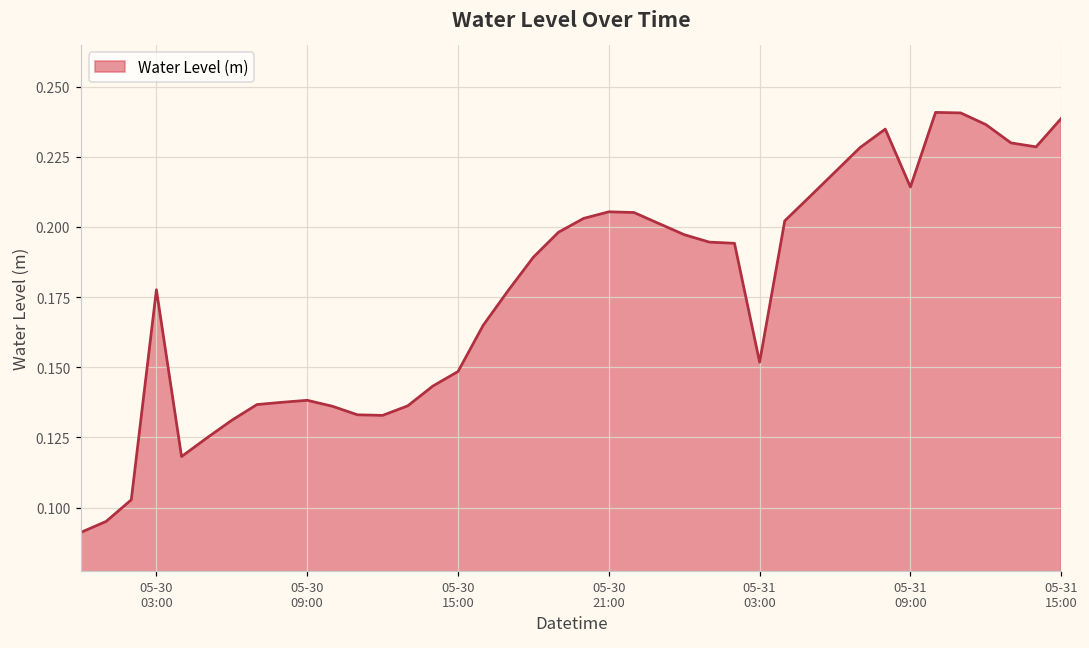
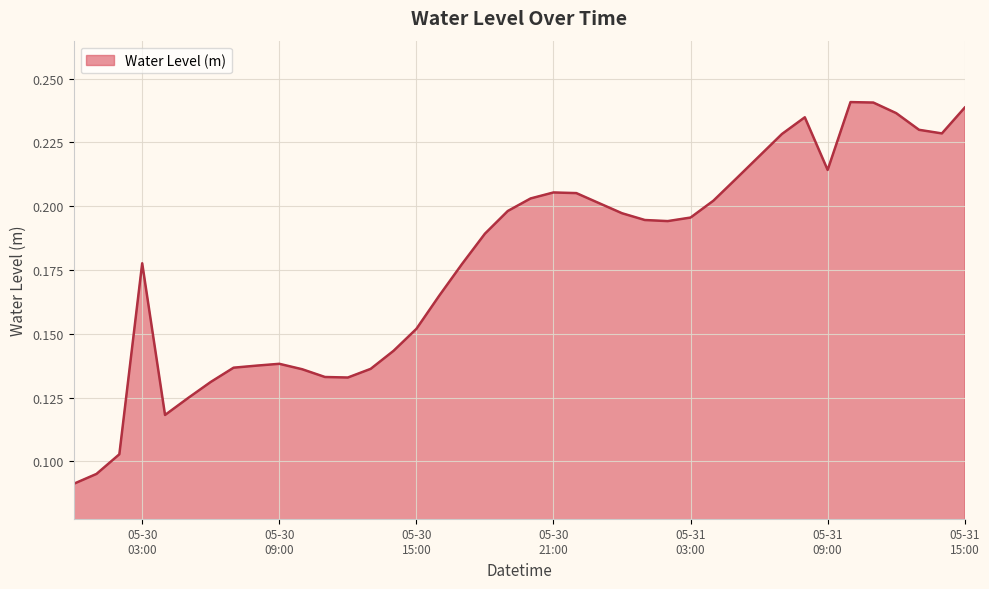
  {
    "05-30 03:00": 0.178,
    "05-30 09:00": 0.138,
-   "05-30 15:00": 0.148,
+   "05-30 15:00": 0.152,
    "05-30 21:00": 0.205,
-   "05-31 03:00": 0.152,
+   "05-31 03:00": 0.196,
    "05-31 09:00": 0.214,
    "05-31 15:00": 0.239
  }
